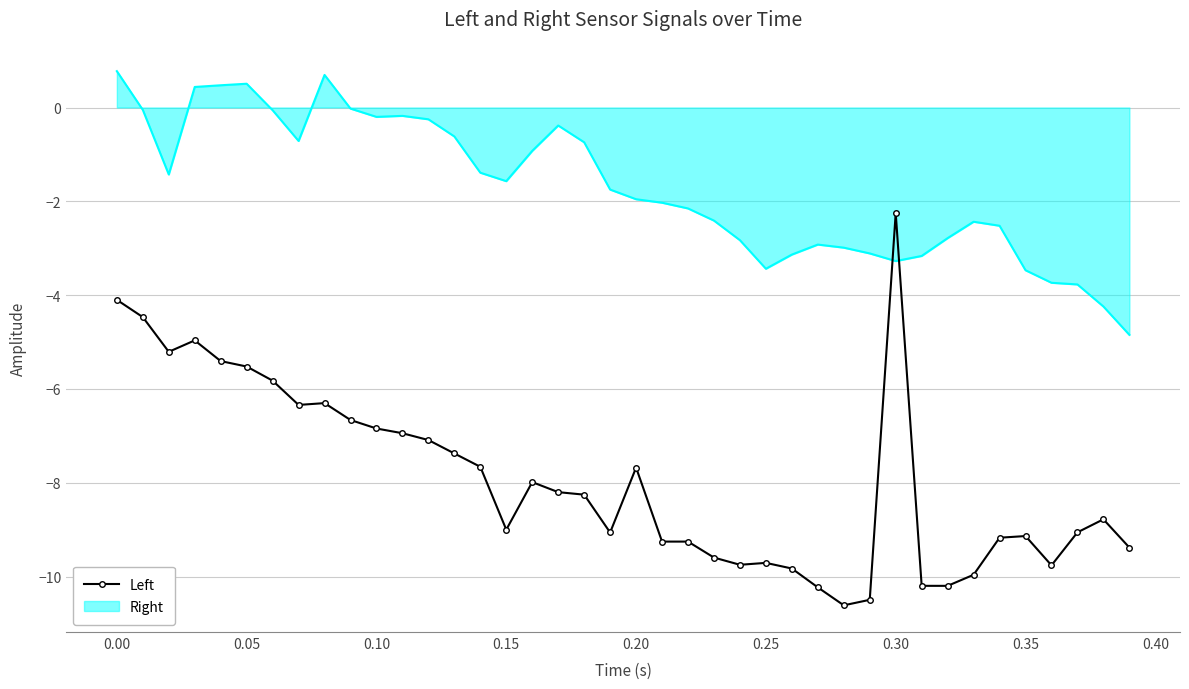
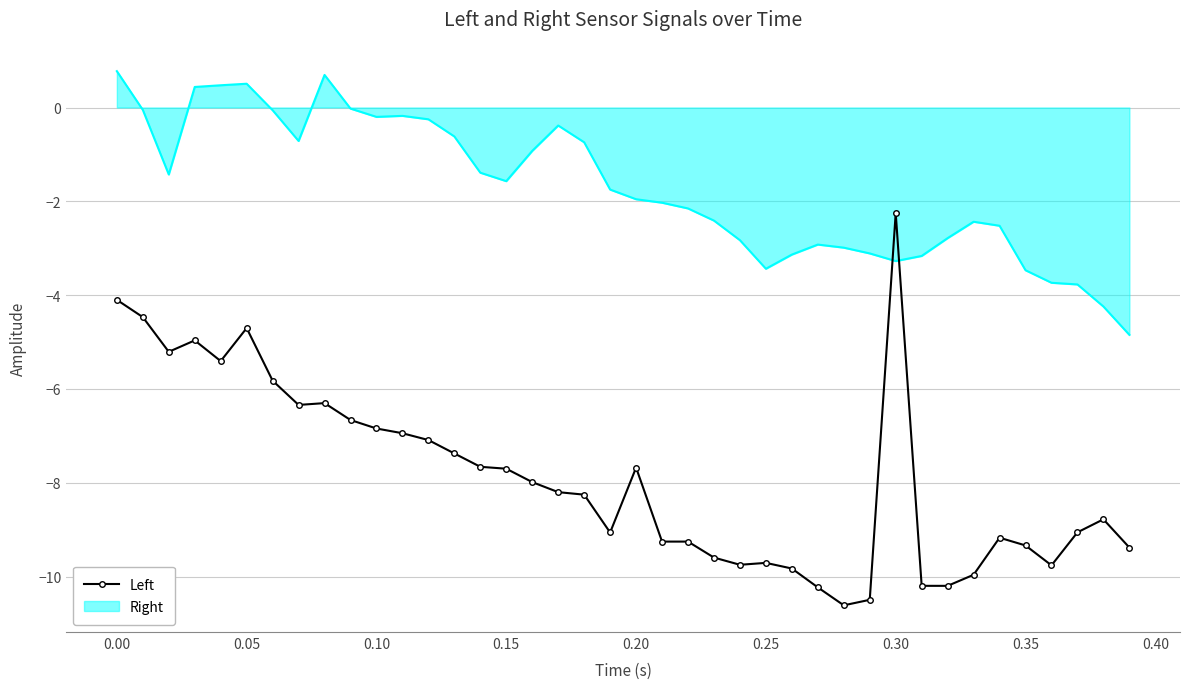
  {
    "Left": {
      "0.00": -4.1,
-     "0.05": -5.5,
+     "0.05": -4.7,
      "0.10": -6.8,
-     "0.15": -9.0,
+     "0.15": -7.7,
      "0.20": -7.7,
      "0.25": -9.7,
      "0.30": -2.2,
-     "0.35": -9.1
+     "0.35": -9.3
    }
  }
